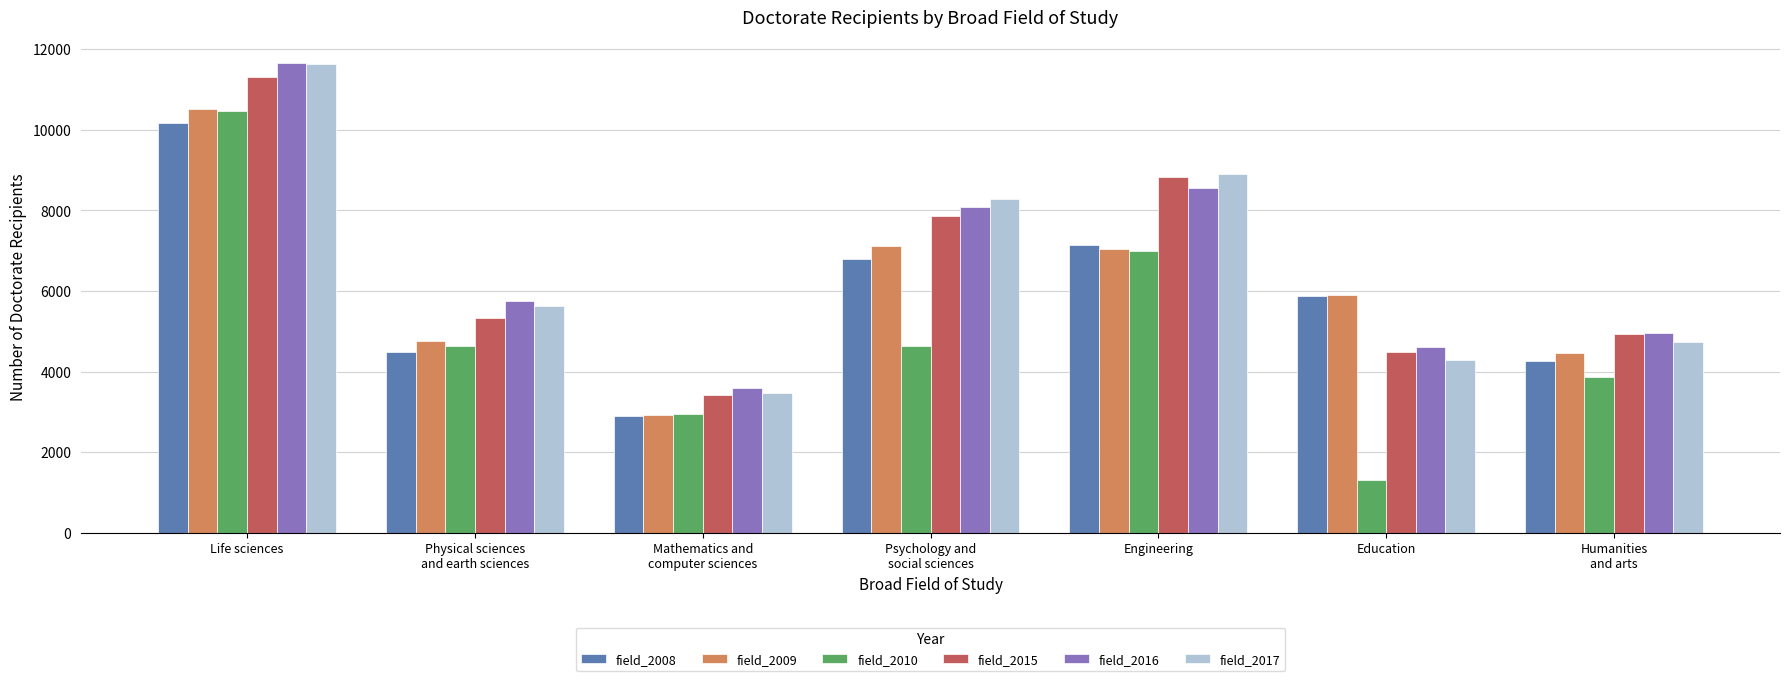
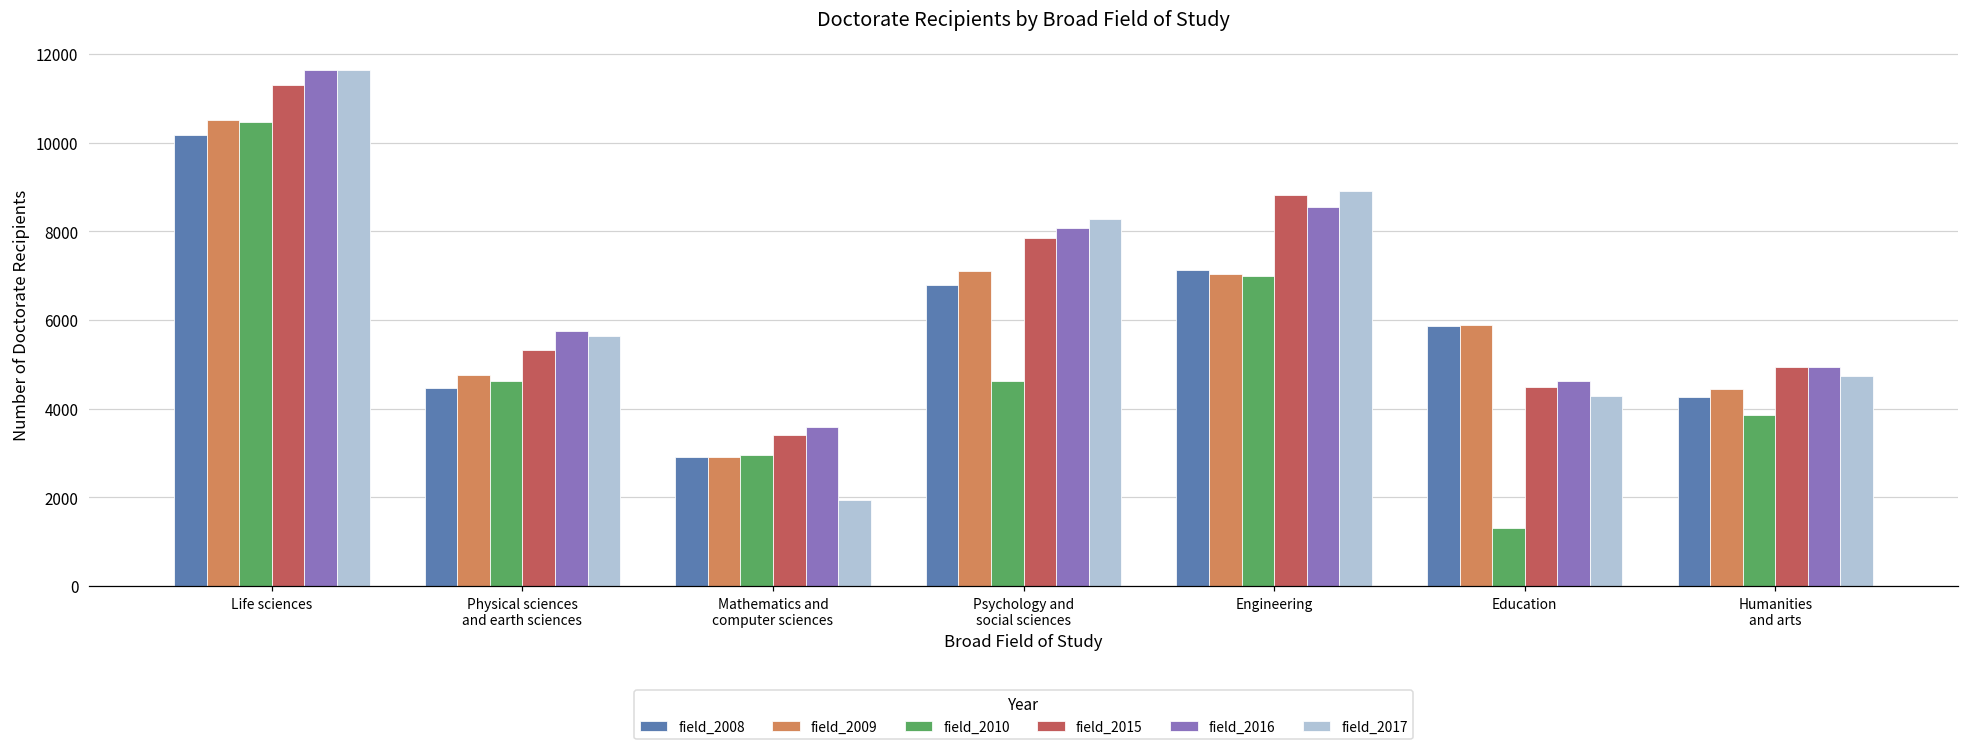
  {
    "field_2010": {
      "Life sciences": 10500,
      "Physical sciences and earth sciences": 4600,
      "Mathematics and computer sciences": 3000,
      "Psychology and social sciences": 4600,
      "Engineering": 7000,
      "Education": 1300,
      "Humanities and arts": 3900
    },
    "field_2017": {
      "Life sciences": 11600,
      "Physical sciences and earth sciences": 5600,
-     "Mathematics and computer sciences": 3500,
+     "Mathematics and computer sciences": 1900,
      "Psychology and social sciences": 8300,
      "Engineering": 8900,
      "Education": 4300,
      "Humanities and arts": 4700
    }
  }
